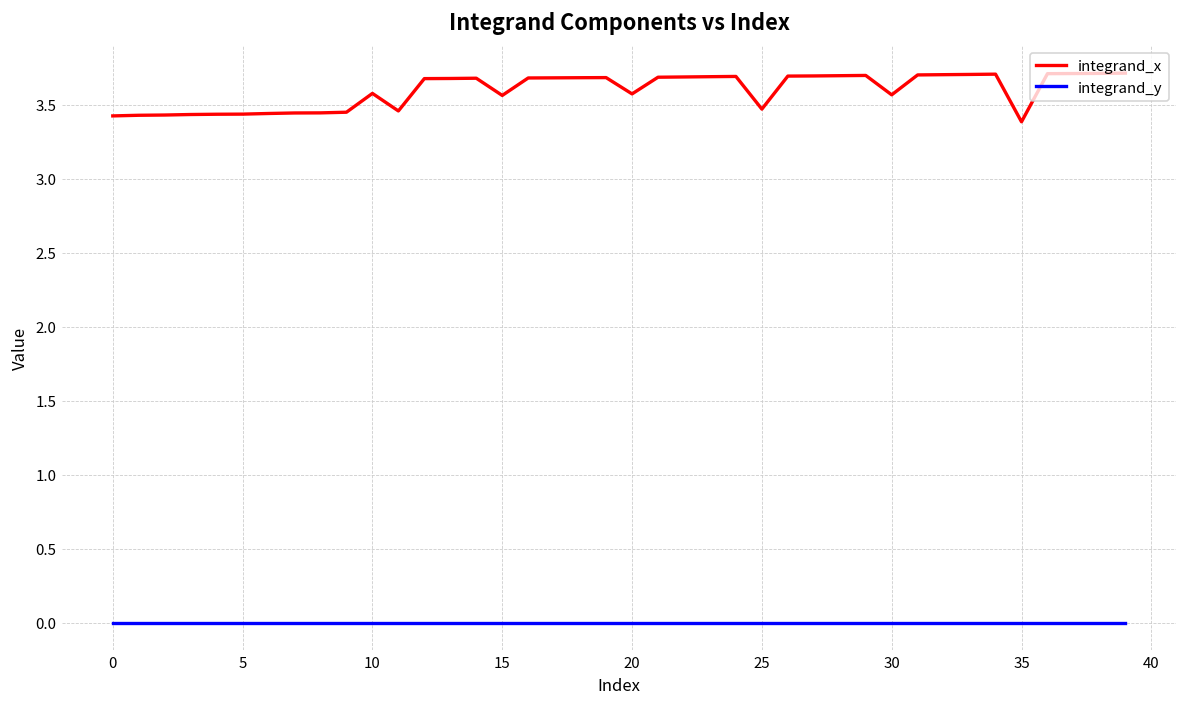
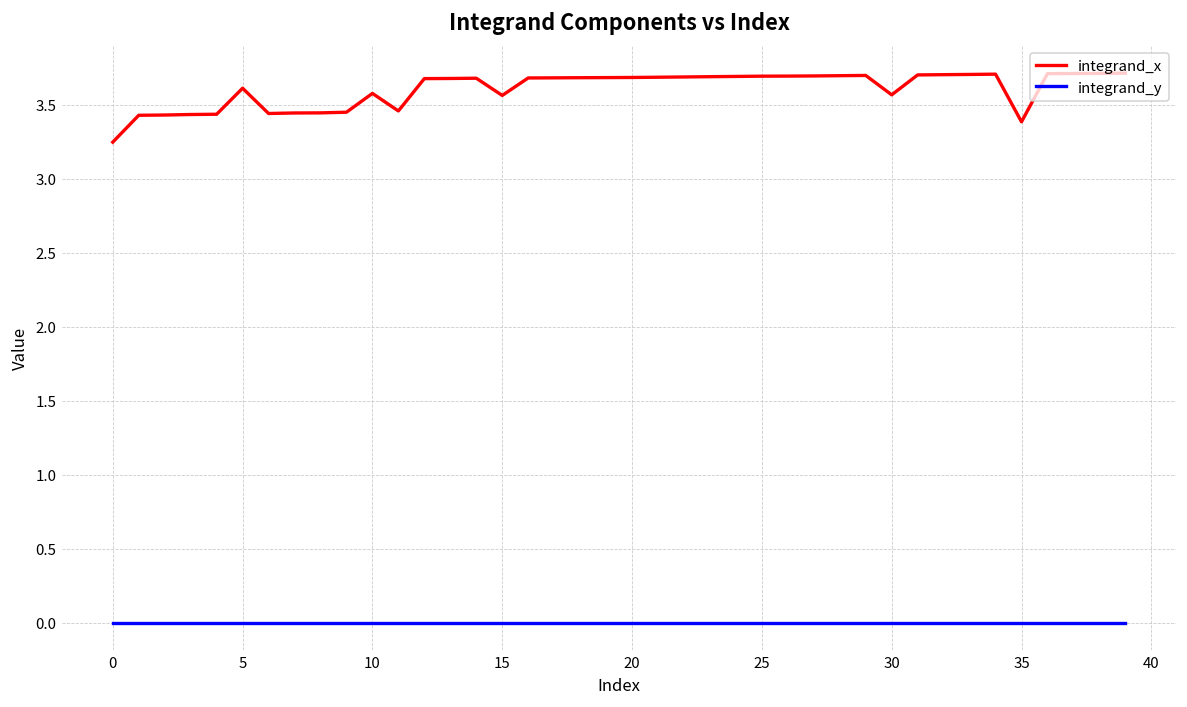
  {
    "integrand_x": {
-     "0": 3.42,
-     "5": 3.44,
+     "0": 3.25,
+     "5": 3.61,
      "10": 3.58,
      "15": 3.56,
-     "20": 3.57,
-     "25": 3.47,
+     "20": 3.68,
+     "25": 3.69,
      "30": 3.57,
      "35": 3.38
    },
    "integrand_y": {
      "0": 0.00,
      "5": 0.00,
      "10": 0.00,
      "15": 0.00,
      "20": 0.00,
      "25": 0.00,
      "30": 0.00,
      "35": 0.00
    }
  }
